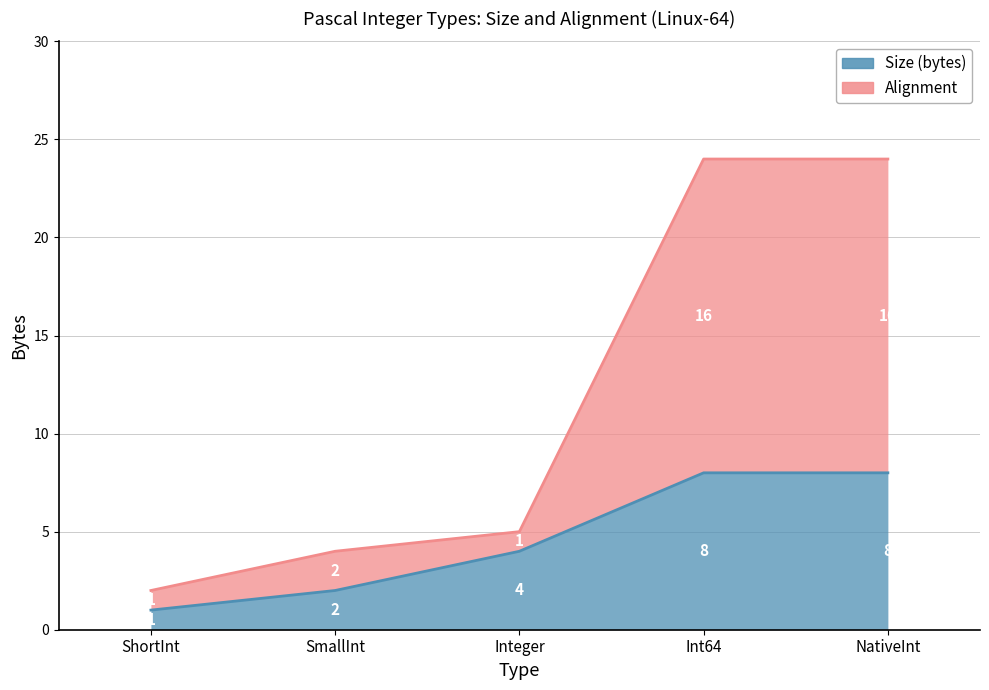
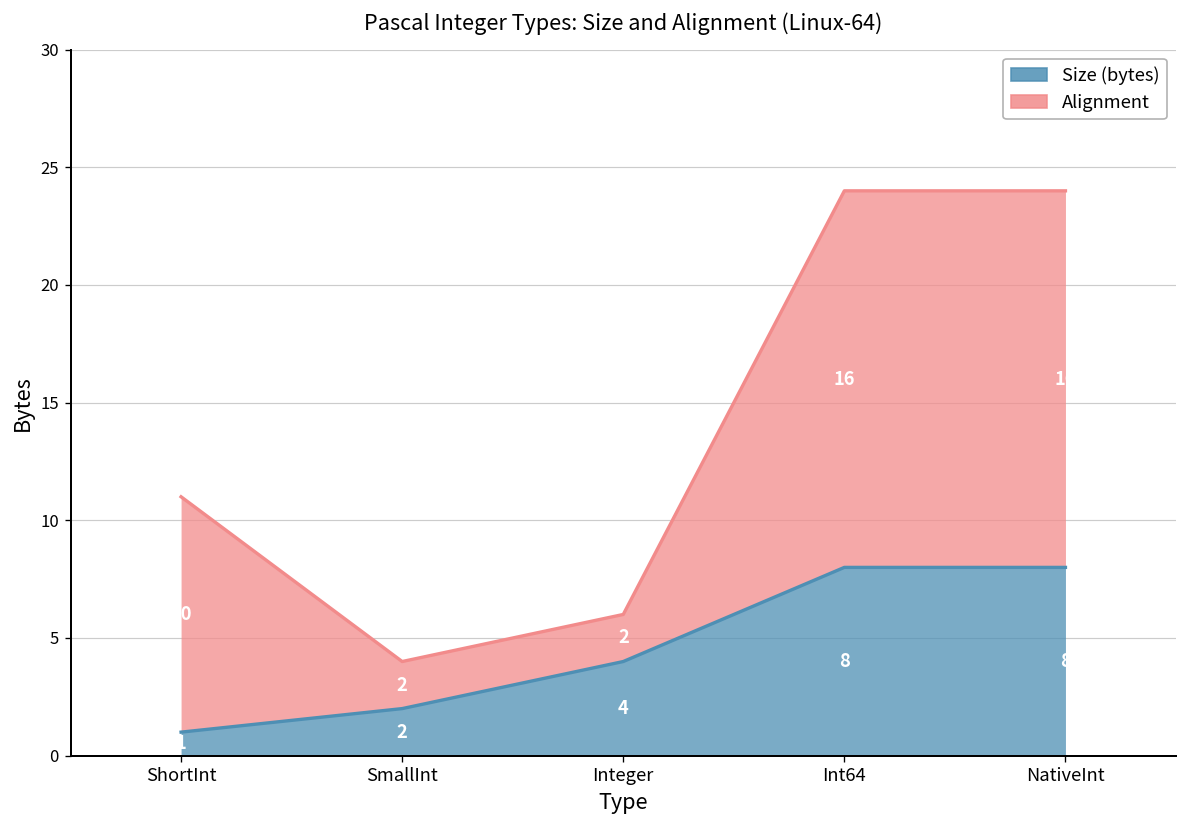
  {
    "Size (bytes)": {
      "SmallInt": 2
    },
    "Alignment": {
-     "ShortInt": 1,
+     "ShortInt": 10,
      "SmallInt": 2,
-     "Integer": 1
+     "Integer": 2
    }
  }
